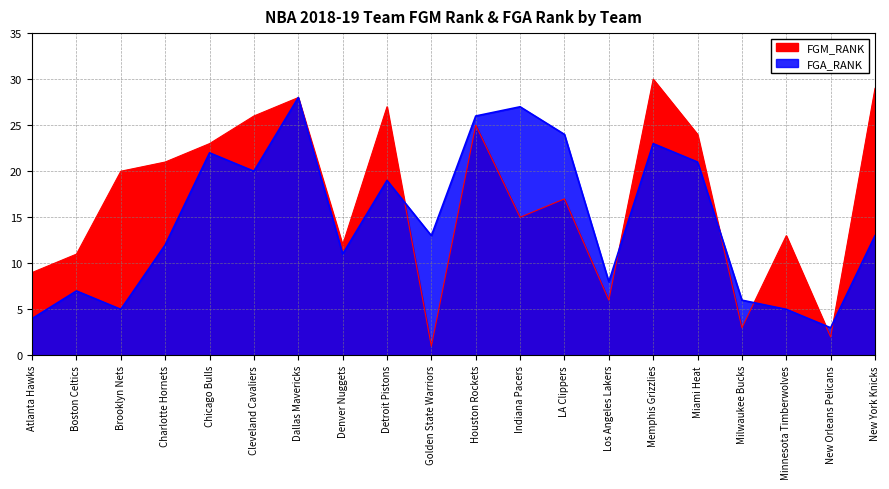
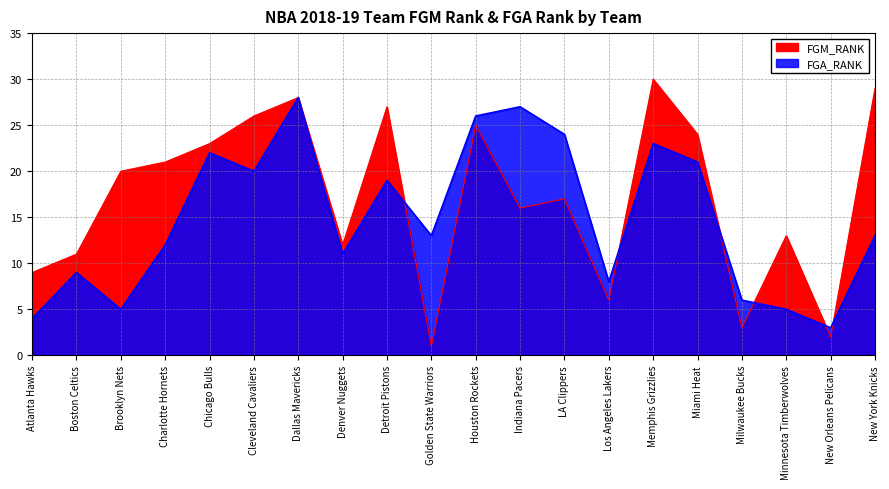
  {
    "FGM_RANK": {
      "Atlanta Hawks": 9,
      "Boston Celtics": 11,
      "Brooklyn Nets": 20,
      "Charlotte Hornets": 21,
      "Chicago Bulls": 23,
      "Cleveland Cavaliers": 26,
      "Denver Nuggets": 12,
      "Detroit Pistons": 27,
      "Golden State Warriors": 1,
      "Houston Rockets": 25,
-     "Indiana Pacers": 15,
+     "Indiana Pacers": 16,
      "LA Clippers": 17,
      "Los Angeles Lakers": 6,
      "Memphis Grizzlies": 30,
      "Miami Heat": 24,
      "Milwaukee Bucks": 3,
      "Minnesota Timberwolves": 13,
      "New Orleans Pelicans": 2,
      "New York Knicks": 29
    },
    "FGA_RANK": {
      "Atlanta Hawks": 4,
-     "Boston Celtics": 7,
+     "Boston Celtics": 9,
      "Brooklyn Nets": 5,
      "Charlotte Hornets": 12,
      "Chicago Bulls": 22,
      "Cleveland Cavaliers": 20,
      "Denver Nuggets": 11,
      "Detroit Pistons": 19,
      "Golden State Warriors": 13,
      "Houston Rockets": 26,
      "Indiana Pacers": 27,
      "LA Clippers": 24,
      "Los Angeles Lakers": 8,
      "Memphis Grizzlies": 23,
      "Miami Heat": 21,
      "Milwaukee Bucks": 6,
      "Minnesota Timberwolves": 5,
      "New Orleans Pelicans": 3,
      "New York Knicks": 13
    }
  }
